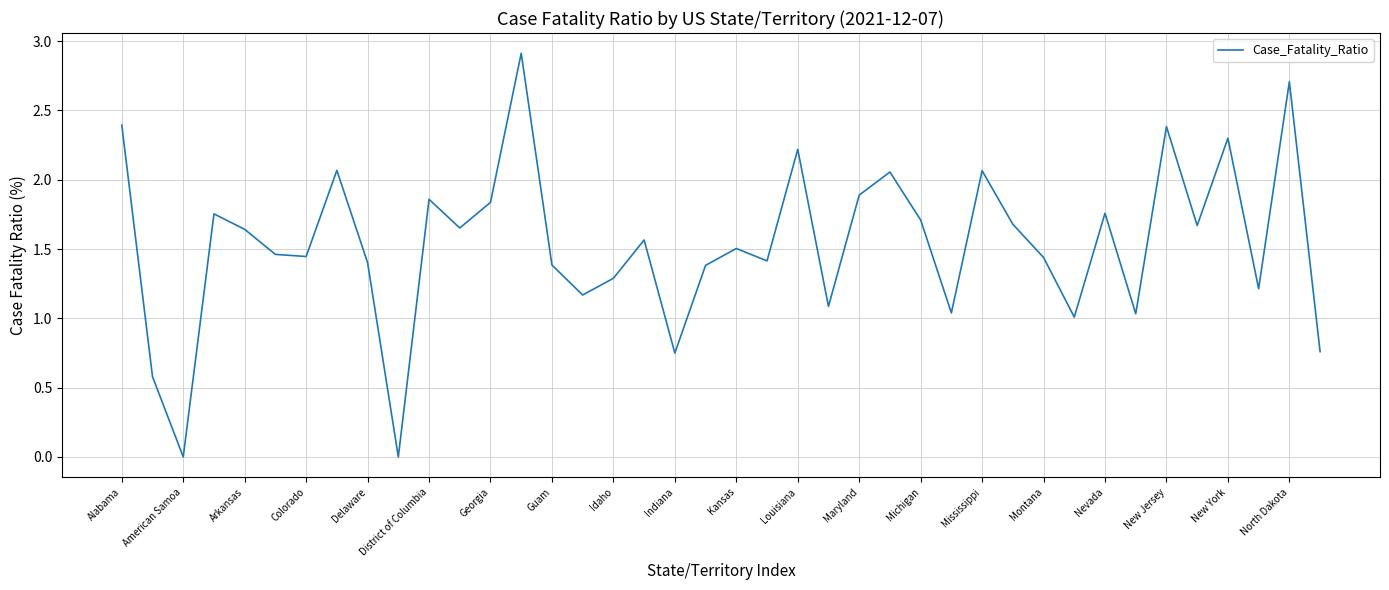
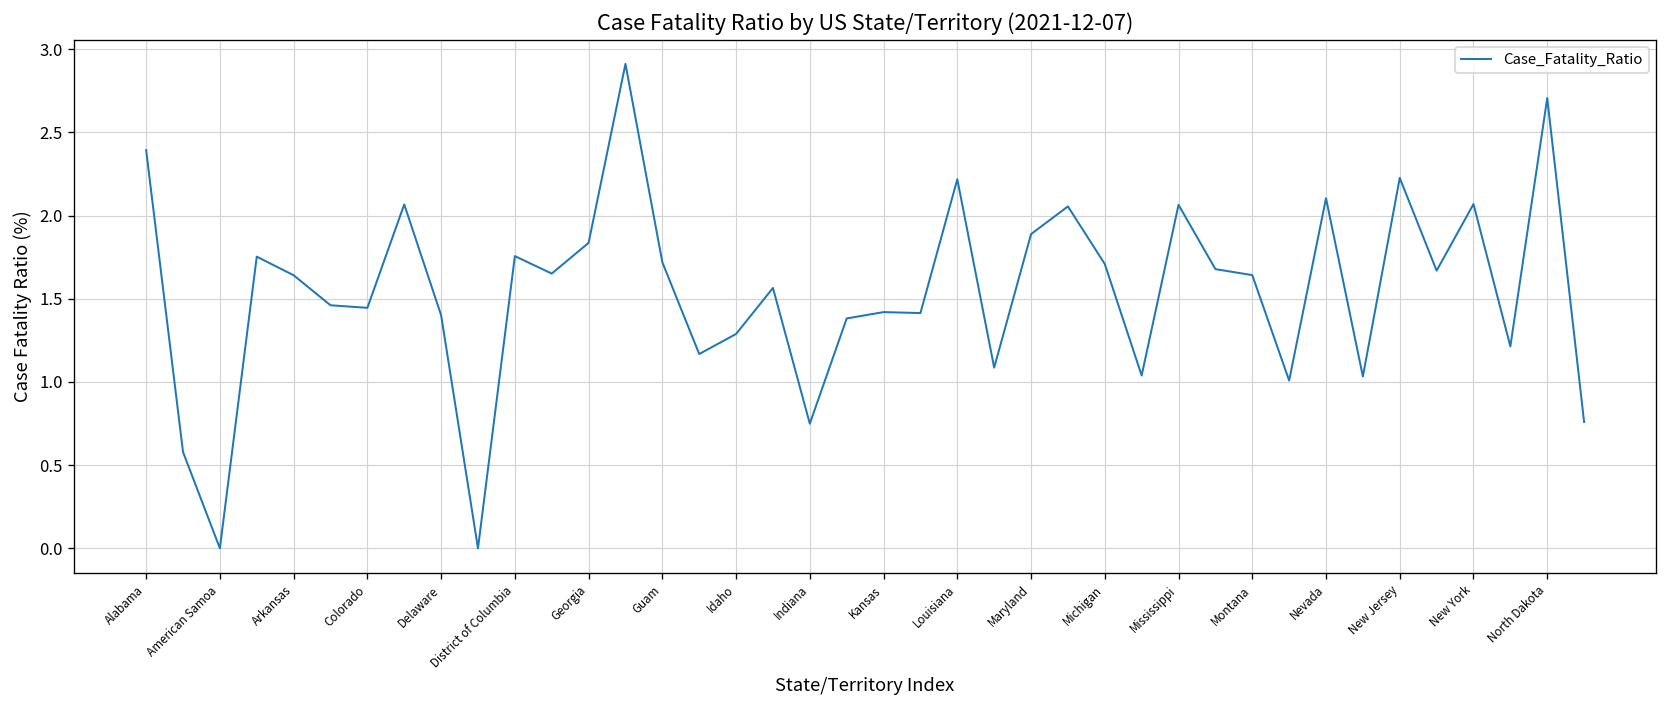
  {
    "Alabama": 2.39,
    "American Samoa": 0.00,
    "Arkansas": 1.64,
    "Colorado": 1.45,
    "Delaware": 1.40,
-   "District of Columbia": 1.86,
+   "District of Columbia": 1.76,
    "Georgia": 1.84,
-   "Guam": 1.38,
+   "Guam": 1.72,
    "Idaho": 1.29,
    "Indiana": 0.75,
-   "Kansas": 1.50,
+   "Kansas": 1.42,
    "Louisiana": 2.22,
    "Maryland": 1.89,
    "Michigan": 1.71,
    "Mississippi": 2.06,
-   "Montana": 1.44,
-   "Nevada": 1.76,
-   "New Jersey": 2.38,
-   "New York": 2.30,
+   "Montana": 1.64,
+   "Nevada": 2.10,
+   "New Jersey": 2.23,
+   "New York": 2.07,
    "North Dakota": 2.71
  }
